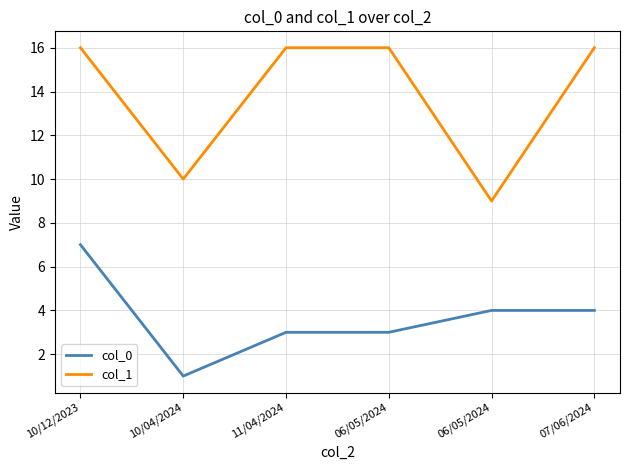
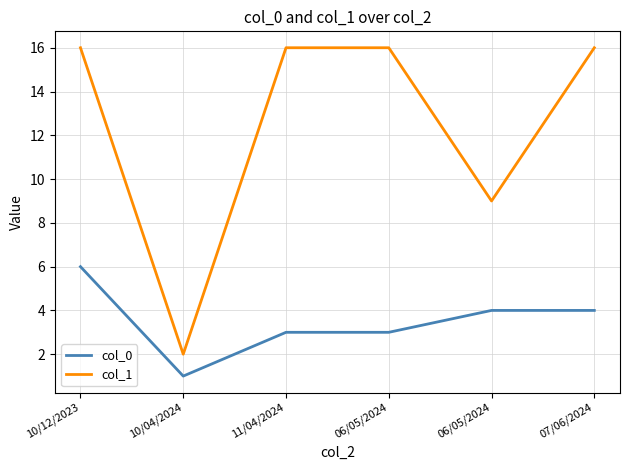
  {
    "col_0": {
-     "10/12/2023": 7,
+     "10/12/2023": 6,
      "10/04/2024": 1,
      "11/04/2024": 3,
      "07/06/2024": 4
    },
    "col_1": {
      "10/12/2023": 16,
-     "10/04/2024": 10,
+     "10/04/2024": 2,
      "11/04/2024": 16,
      "07/06/2024": 16
    }
  }
